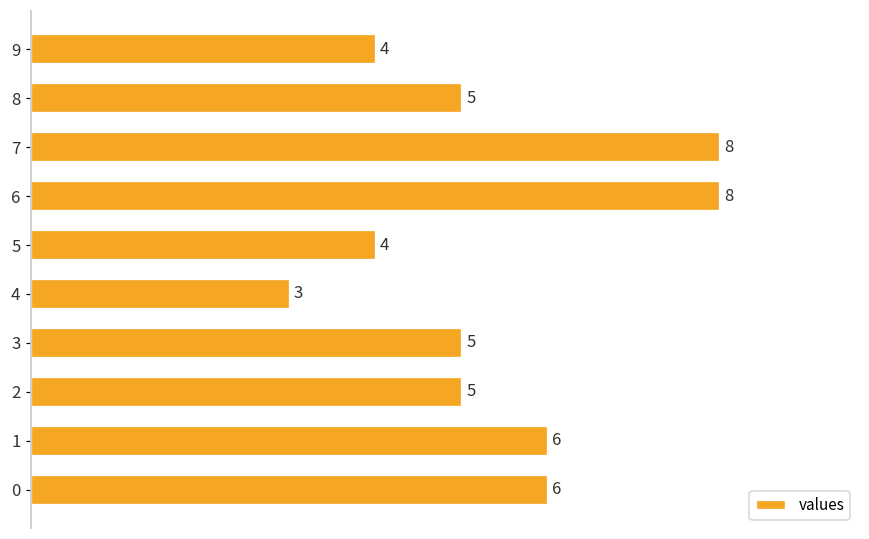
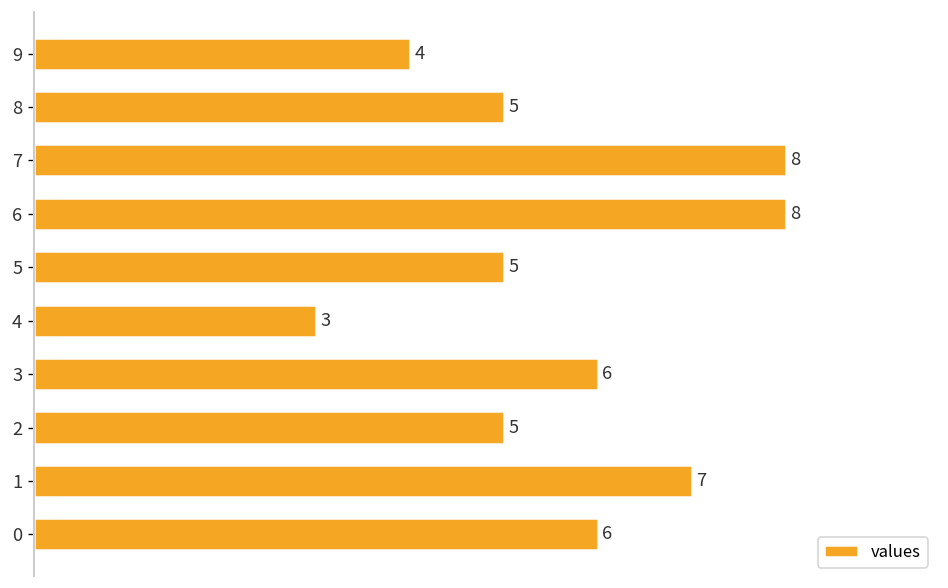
  {
    "9": 4,
    "8": 5,
    "7": 8,
    "6": 8,
-   "5": 4,
+   "5": 5,
    "4": 3,
-   "3": 5,
+   "3": 6,
    "2": 5,
-   "1": 6,
+   "1": 7,
    "0": 6
  }
